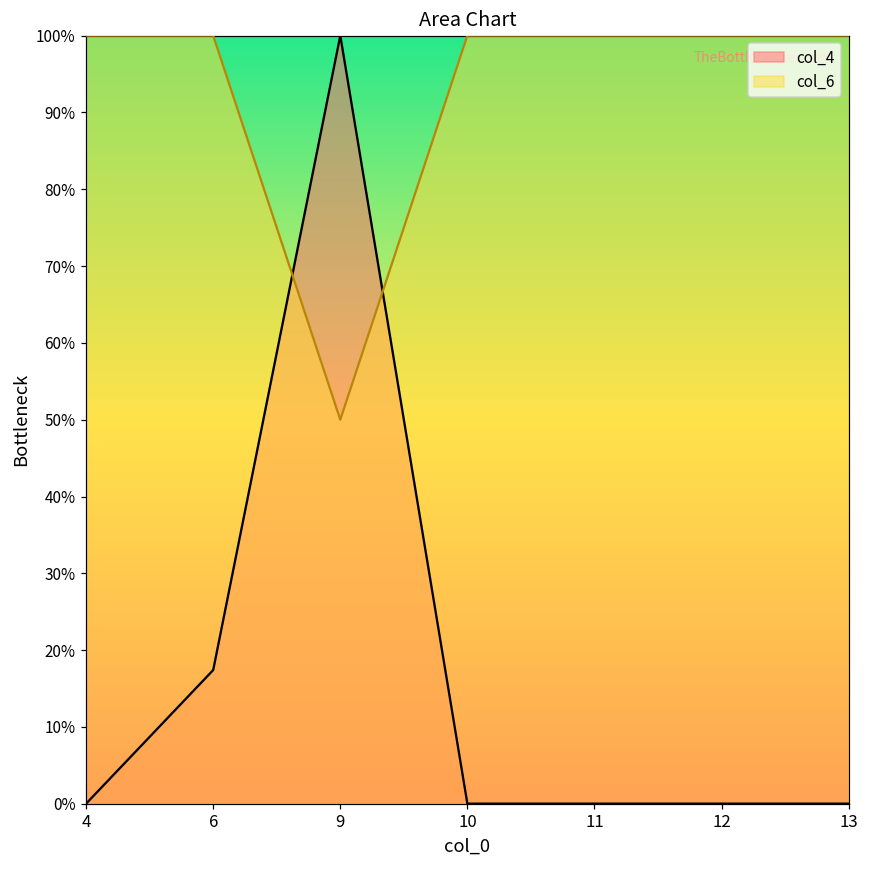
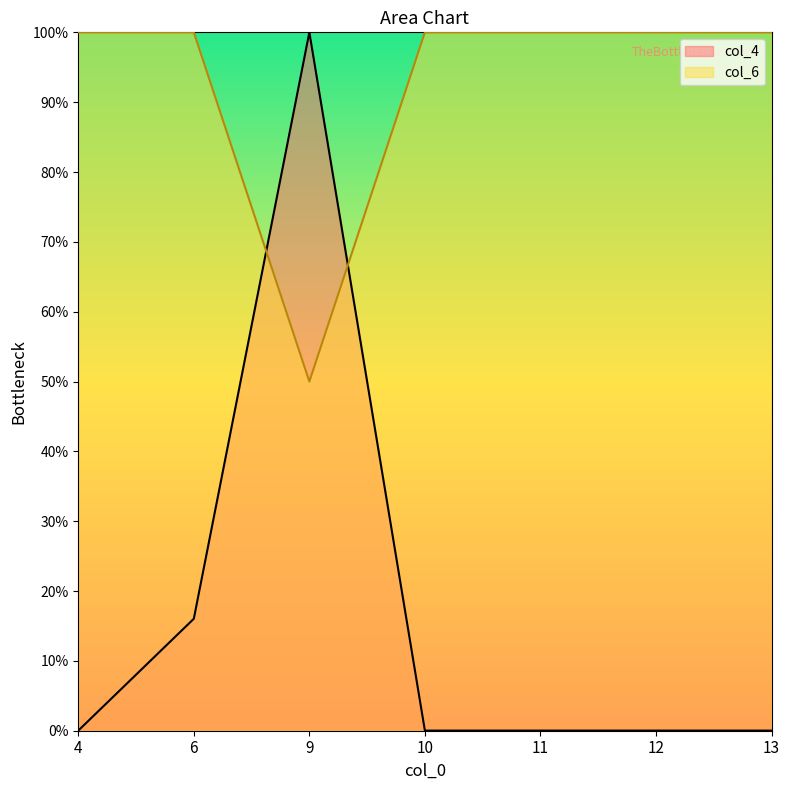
  {
    "col_4": {
      "4": "0%",
-     "6": "17%",
+     "6": "16%",
      "9": "100%",
      "10": "0%",
      "11": "0%",
      "12": "0%",
      "13": "0%"
    },
    "col_6": {
      "4": "100%",
      "6": "100%",
      "9": "50%",
      "10": "100%",
      "11": "100%",
      "12": "100%",
      "13": "100%"
    }
  }
